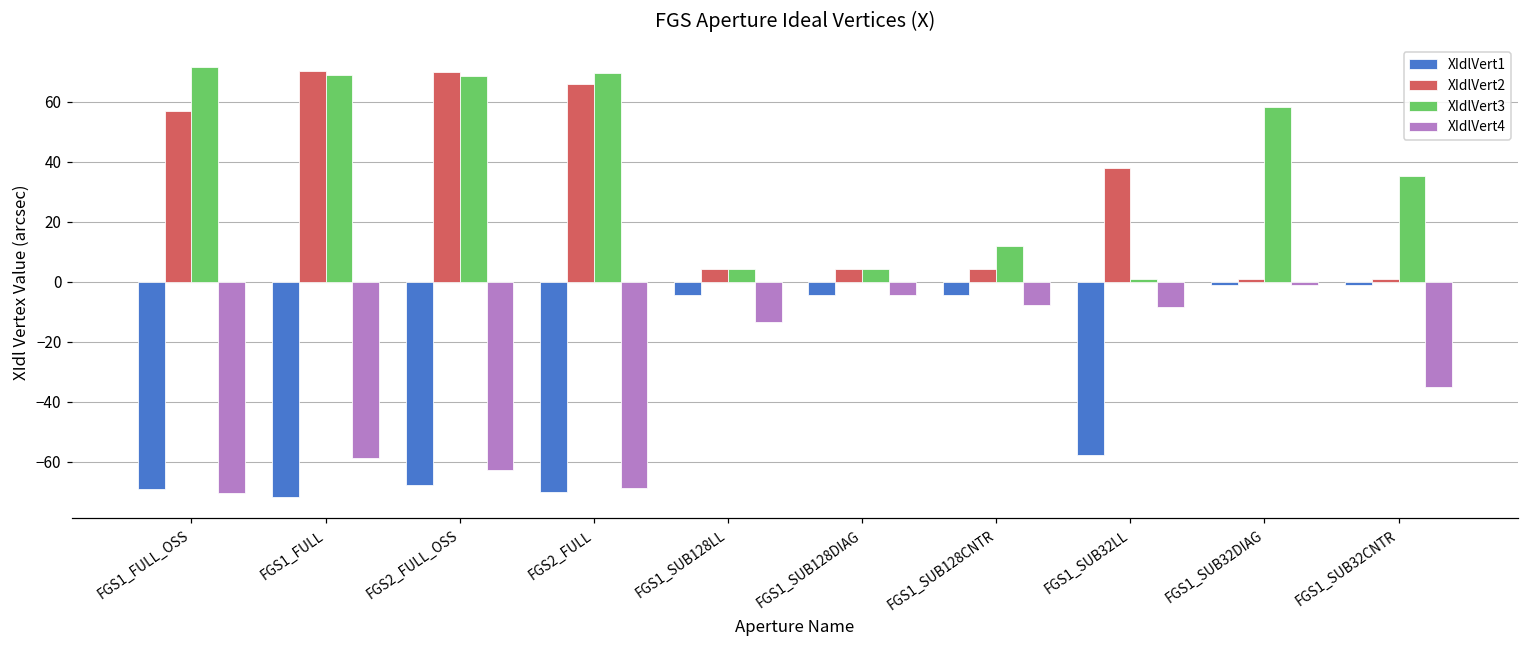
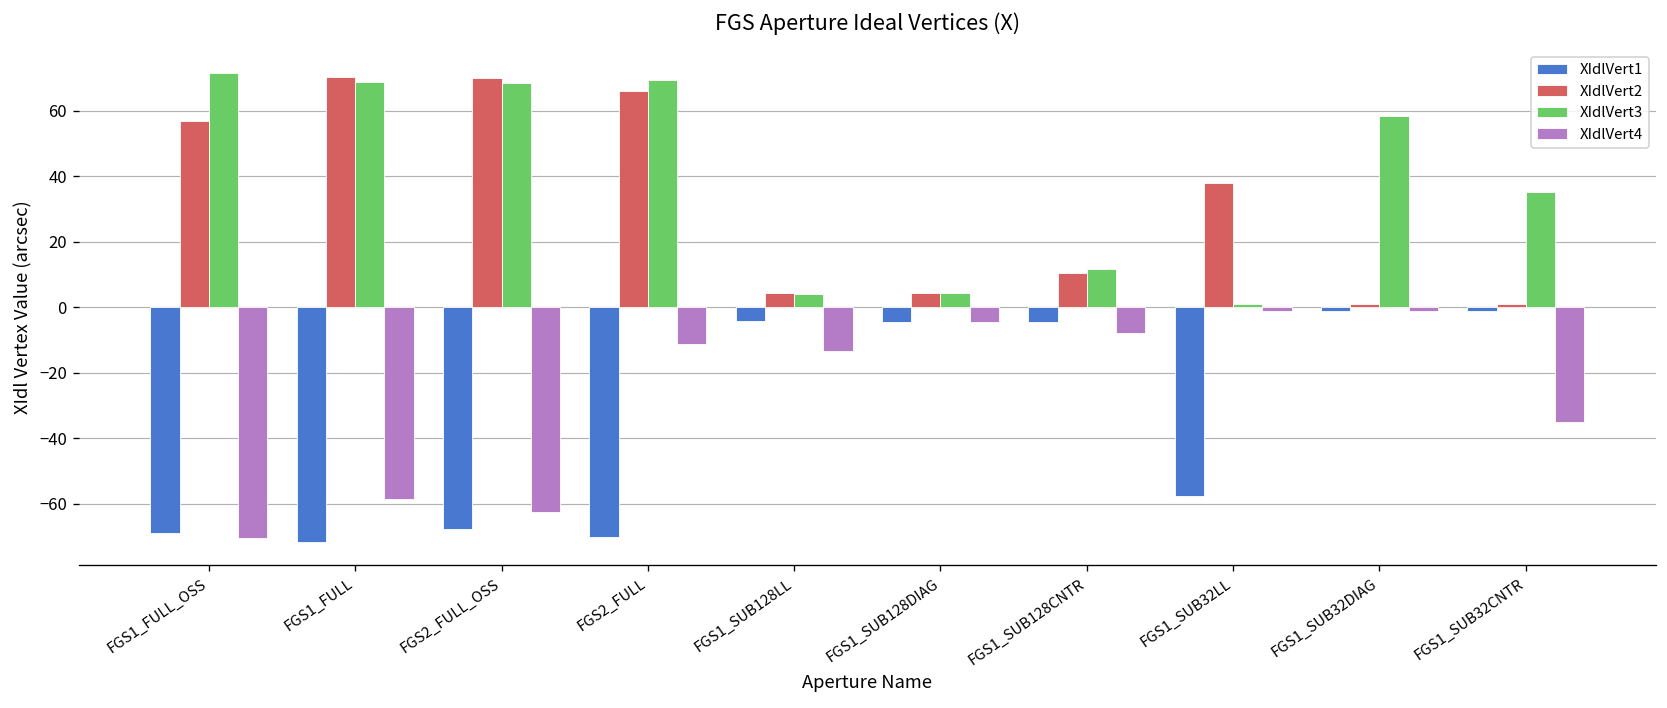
  {
    "XIdlVert1": {
      "FGS1_FULL_OSS": -69,
      "FGS1_FULL": -72,
      "FGS2_FULL_OSS": -68,
      "FGS2_FULL": -70,
      "FGS1_SUB128LL": -4,
      "FGS1_SUB128DIAG": -4,
      "FGS1_SUB128CNTR": -4,
      "FGS1_SUB32LL": -58,
      "FGS1_SUB32DIAG": -1,
      "FGS1_SUB32CNTR": -1
    },
    "XIdlVert2": {
      "FGS1_FULL_OSS": 57,
      "FGS1_FULL": 70,
      "FGS2_FULL_OSS": 70,
      "FGS2_FULL": 66,
      "FGS1_SUB128LL": 4,
      "FGS1_SUB128DIAG": 4,
-     "FGS1_SUB128CNTR": 4,
+     "FGS1_SUB128CNTR": 11,
      "FGS1_SUB32LL": 38,
      "FGS1_SUB32DIAG": 1,
      "FGS1_SUB32CNTR": 1
    },
    "XIdlVert3": {
      "FGS1_FULL_OSS": 72,
      "FGS1_FULL": 69,
      "FGS2_FULL_OSS": 69,
      "FGS2_FULL": 69,
      "FGS1_SUB128LL": 4,
      "FGS1_SUB128DIAG": 4,
      "FGS1_SUB128CNTR": 12,
      "FGS1_SUB32LL": 1,
      "FGS1_SUB32DIAG": 58,
      "FGS1_SUB32CNTR": 35
    },
    "XIdlVert4": {
      "FGS1_FULL_OSS": -70,
      "FGS1_FULL": -59,
      "FGS2_FULL_OSS": -63,
-     "FGS2_FULL": -69,
+     "FGS2_FULL": -11,
      "FGS1_SUB128LL": -13,
      "FGS1_SUB128DIAG": -4,
      "FGS1_SUB128CNTR": -8,
-     "FGS1_SUB32LL": -8,
+     "FGS1_SUB32LL": -1,
      "FGS1_SUB32DIAG": -1,
      "FGS1_SUB32CNTR": -35
    }
  }
